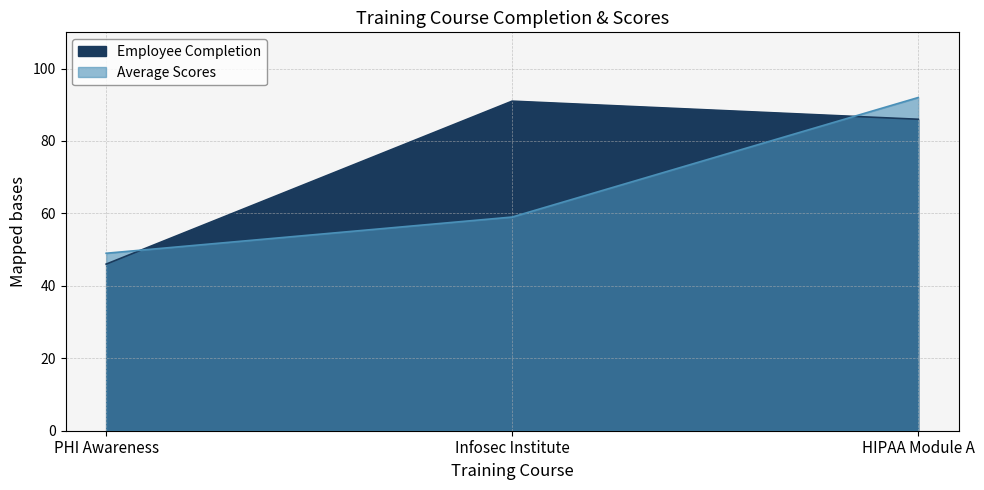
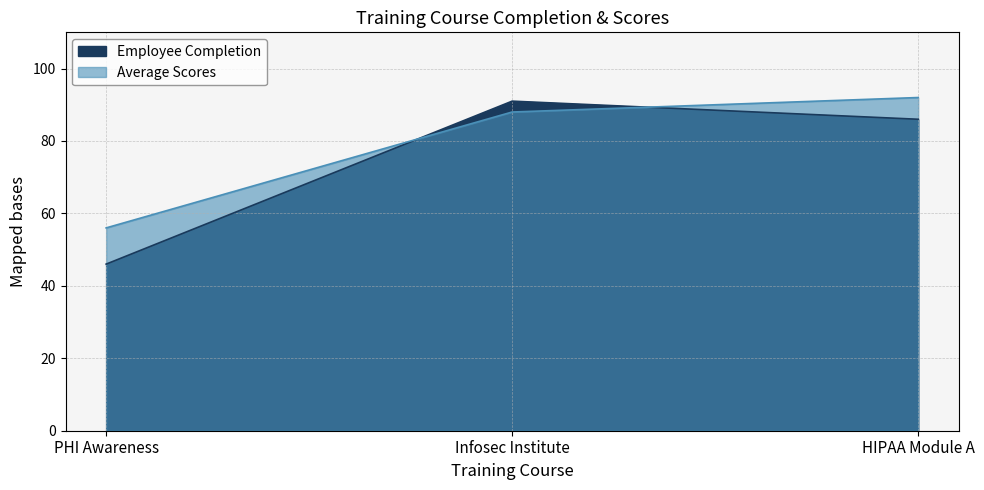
  {
    "Employee Completion": {
      "PHI Awareness": 46,
      "Infosec Institute": 91,
      "HIPAA Module A": 86
    },
    "Average Scores": {
-     "PHI Awareness": 49,
-     "Infosec Institute": 59,
+     "PHI Awareness": 56,
+     "Infosec Institute": 88,
      "HIPAA Module A": 92
    }
  }
